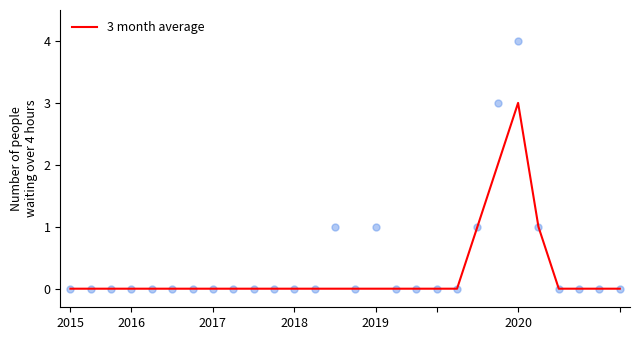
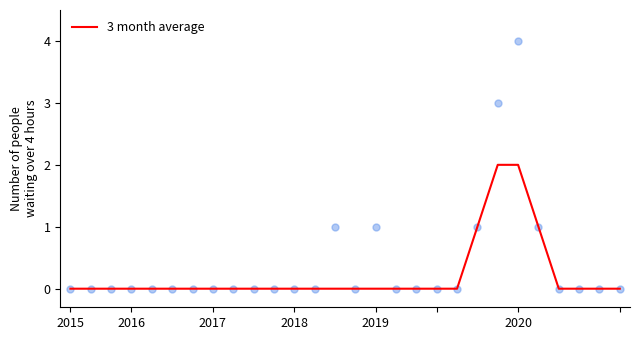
  {
    "3 month average": {
      "2019": 0,
-     "2020": 3
+     "2020": 2
    }
  }
